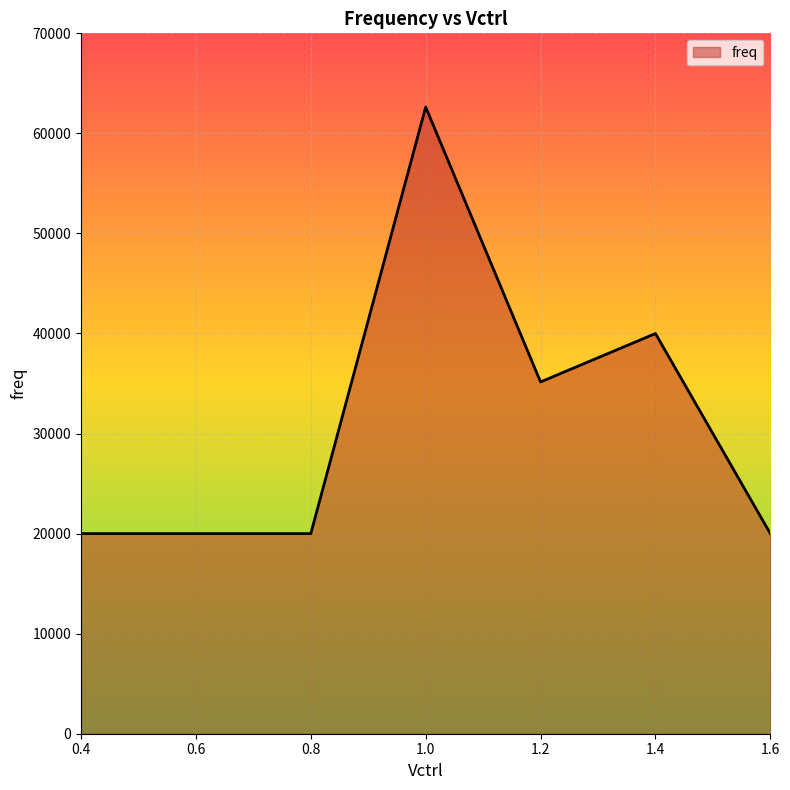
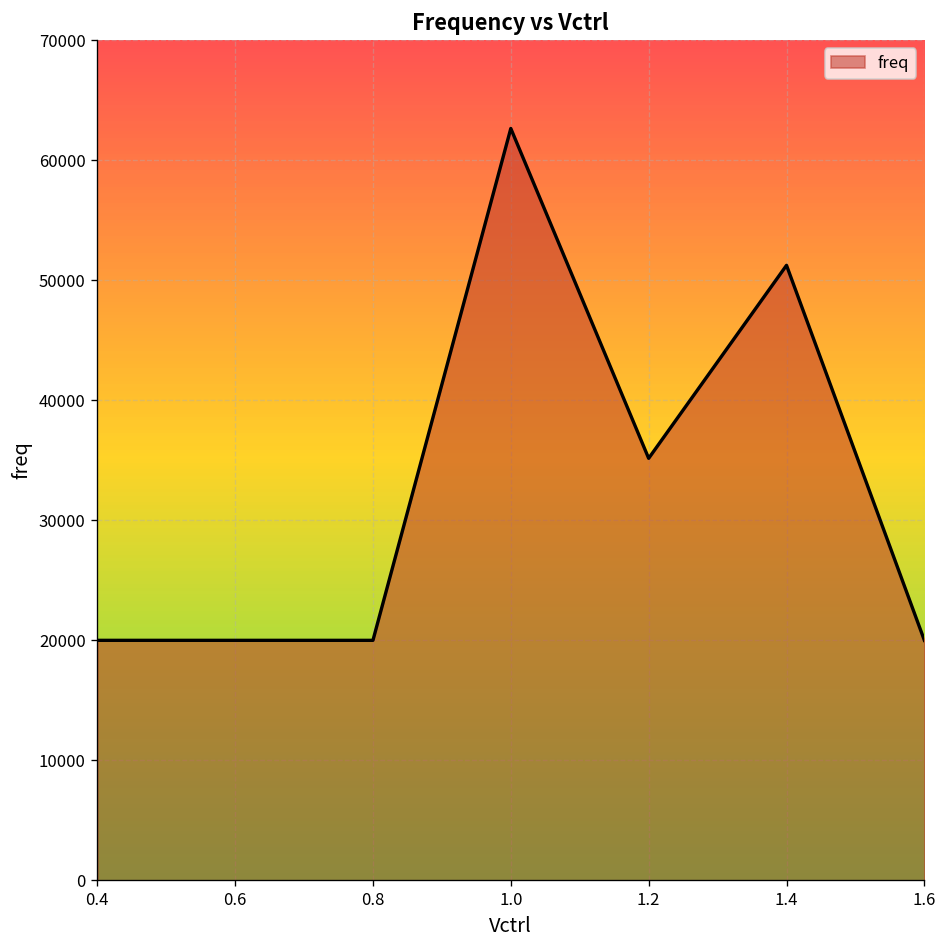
  {
    "0.4": 20000,
    "0.6": 20000,
    "0.8": 20000,
    "1.0": 62600,
    "1.2": 35200,
-   "1.4": 40000,
+   "1.4": 51200,
    "1.6": 20000
  }
